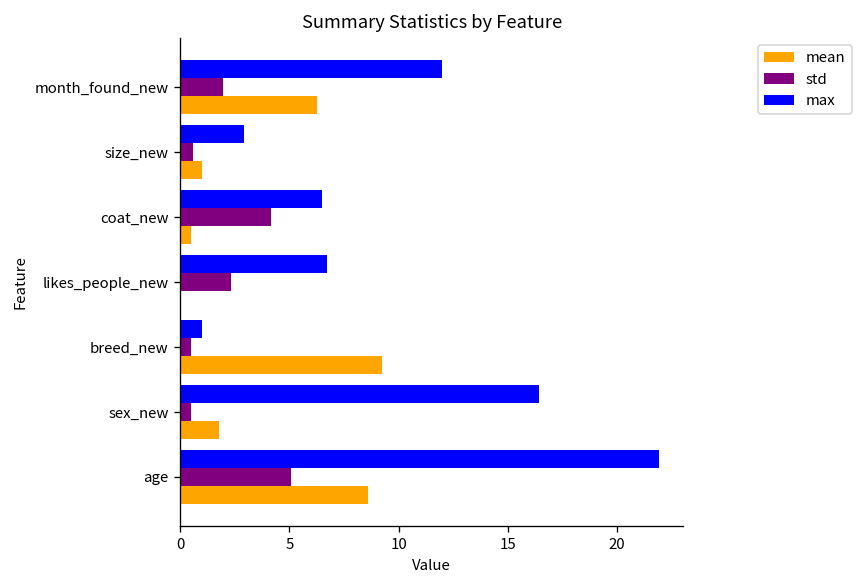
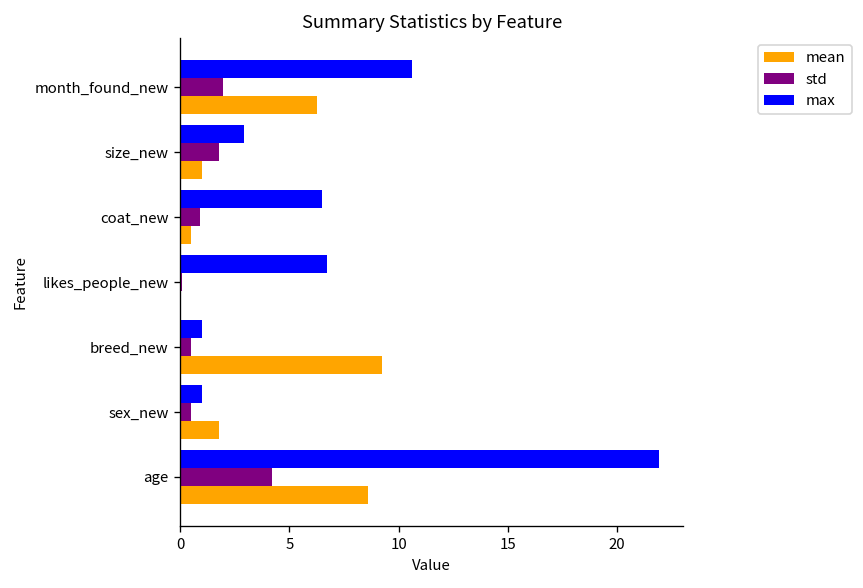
  {
    "mean": {
      "month_found_new": 6.3,
      "size_new": 1.0,
      "coat_new": 0.5,
      "breed_new": 9.2,
      "sex_new": 1.8,
      "age": 8.6
    },
    "std": {
      "month_found_new": 2.0,
-     "size_new": 0.6,
-     "coat_new": 4.2,
-     "likes_people_new": 2.3,
+     "size_new": 1.8,
+     "coat_new": 0.9,
+     "likes_people_new": 0.1,
      "breed_new": 0.5,
      "sex_new": 0.5,
-     "age": 5.1
+     "age": 4.2
    },
    "max": {
-     "month_found_new": 12.0,
+     "month_found_new": 10.6,
      "size_new": 2.9,
      "coat_new": 6.5,
      "likes_people_new": 6.7,
      "breed_new": 1.0,
-     "sex_new": 16.4,
+     "sex_new": 1.0,
      "age": 21.9
    }
  }
